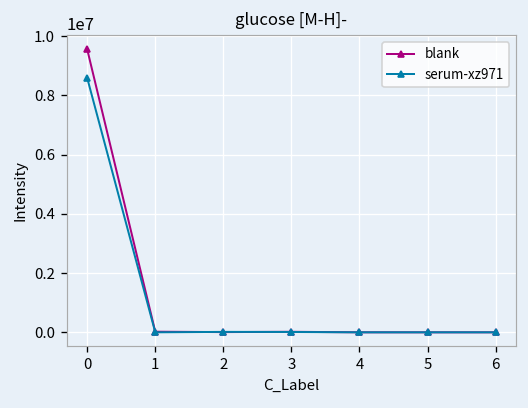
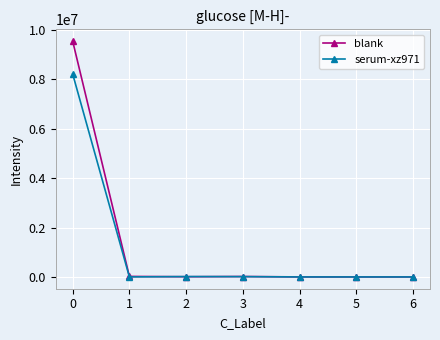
  {
    "blank": {
      "0": 9600000
    },
    "serum-xz971": {
-     "0": 8600000
+     "0": 8200000
    }
  }
